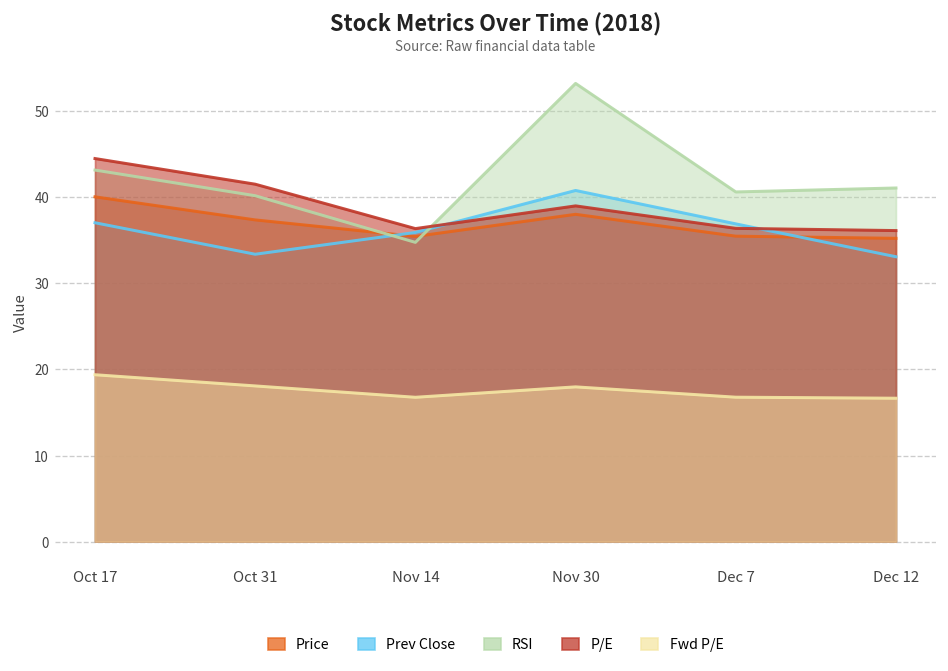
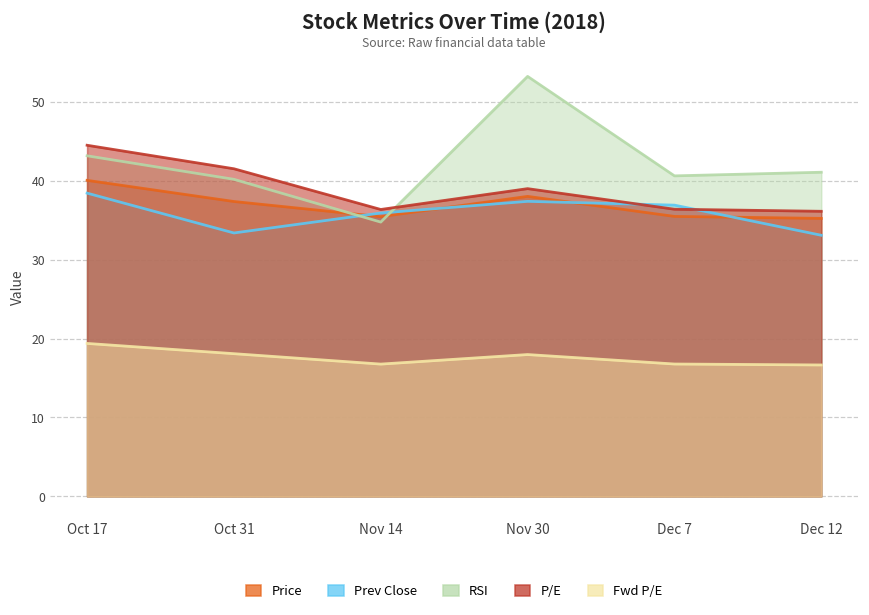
  {
    "Prev Close": {
-     "Oct 17": 37,
+     "Oct 17": 38,
      "Oct 31": 33,
      "Nov 14": 36,
-     "Nov 30": 41,
+     "Nov 30": 37,
      "Dec 7": 37,
      "Dec 12": 33
    }
  }
